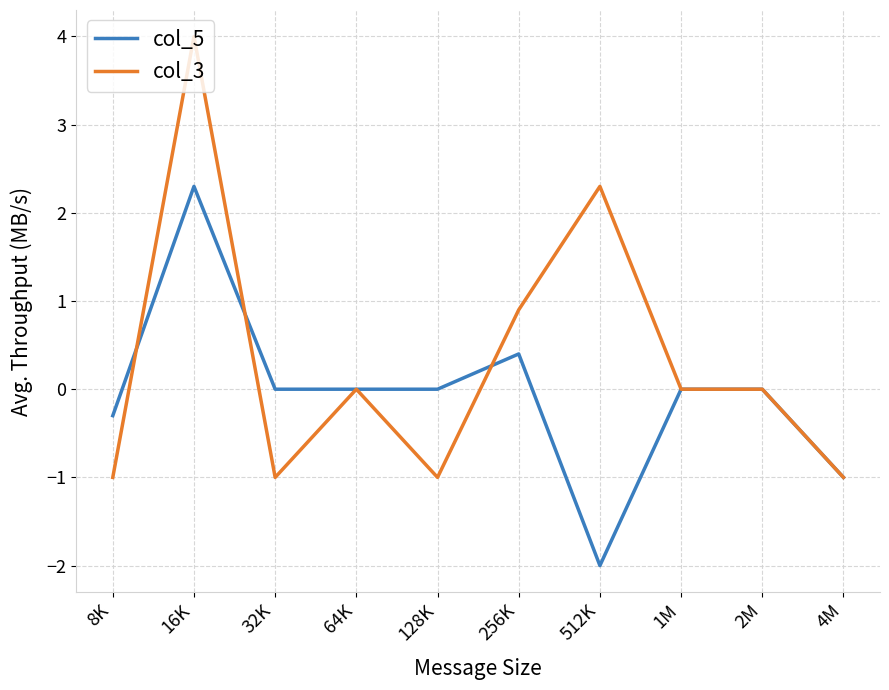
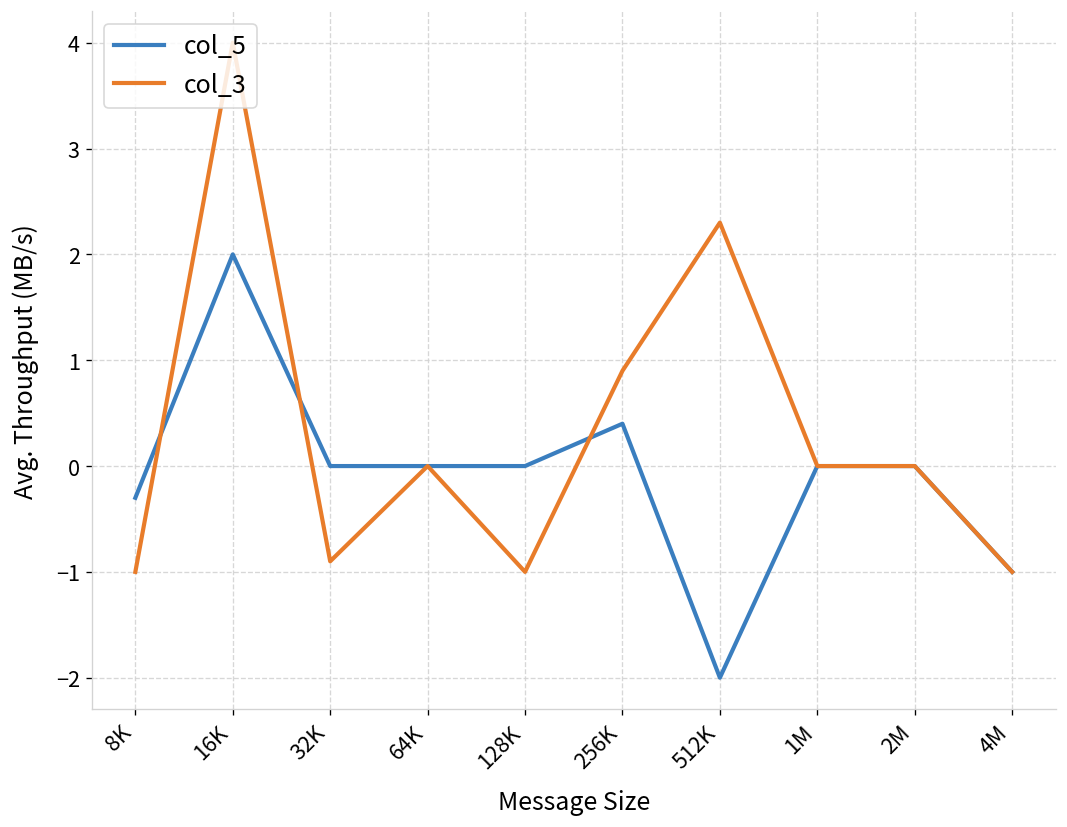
  {
    "col_5": {
      "8K": -0.3,
-     "16K": 2.3,
+     "16K": 2.0,
      "32K": 0.0,
      "128K": 0.0,
      "256K": 0.4,
      "512K": -2.0
    },
    "col_3": {
      "8K": -1.0,
-     "32K": -1.0,
+     "32K": -0.9,
      "128K": -1.0,
      "256K": 0.9,
      "512K": 2.3
    }
  }
